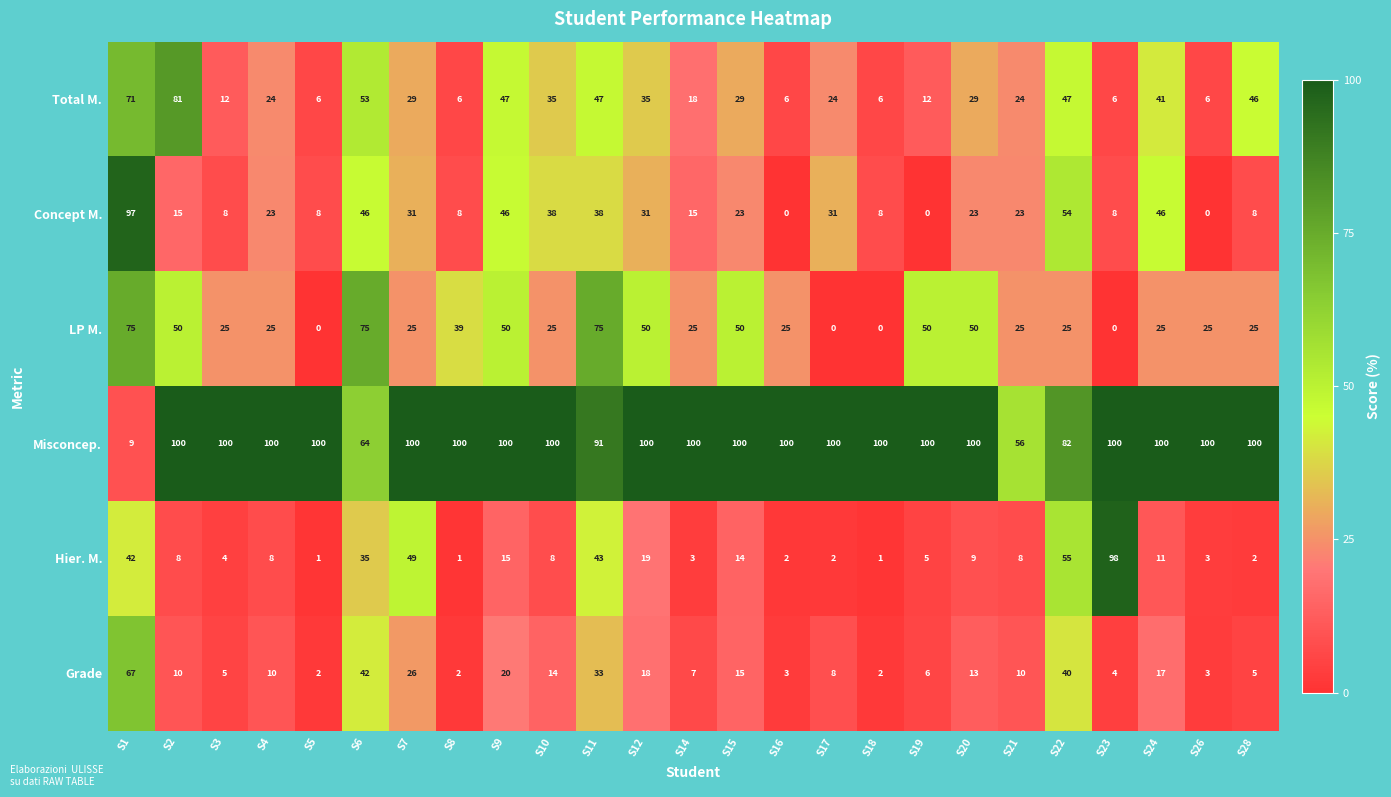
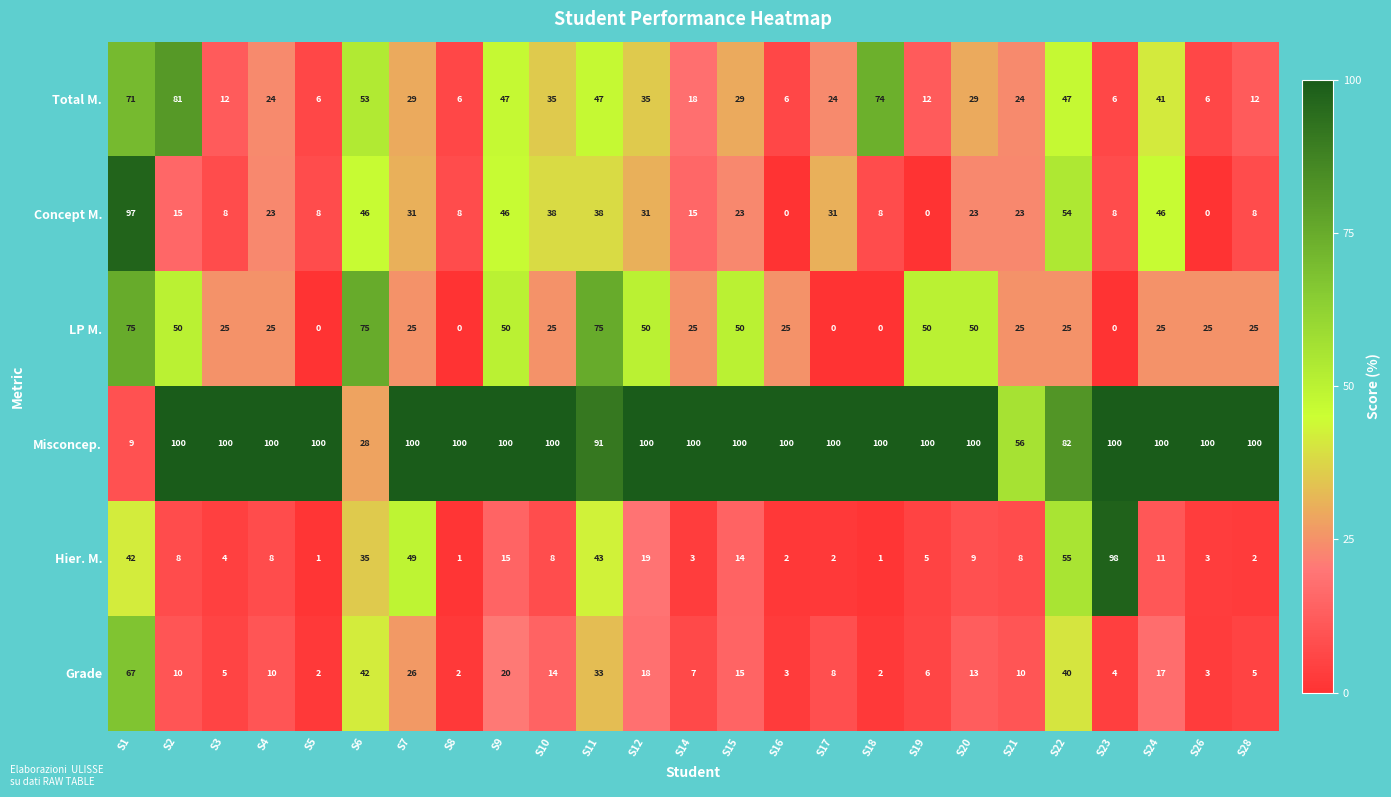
  {
    "Total M.": {
      "S1": 71,
      "S2": 81,
      "S3": 12,
      "S4": 24,
      "S5": 6,
      "S6": 53,
      "S7": 29,
      "S8": 6,
      "S9": 47,
      "S10": 35,
      "S11": 47,
      "S12": 35,
      "S14": 18,
      "S15": 29,
      "S16": 6,
      "S17": 24,
-     "S18": 6,
+     "S18": 74,
      "S19": 12,
      "S20": 29,
      "S21": 24,
      "S22": 47,
      "S23": 6,
      "S24": 41,
      "S26": 6,
-     "S28": 46
+     "S28": 12
    },
    "Concept M.": {
      "S1": 97,
      "S2": 15,
      "S3": 8,
      "S4": 23,
      "S5": 8,
      "S6": 46,
      "S7": 31,
      "S8": 8,
      "S9": 46,
      "S10": 38,
      "S11": 38,
      "S12": 31,
      "S14": 15,
      "S15": 23,
      "S16": 0,
      "S17": 31,
      "S18": 8,
      "S19": 0,
      "S20": 23,
      "S21": 23,
      "S22": 54,
      "S23": 8,
      "S24": 46,
      "S26": 0,
      "S28": 8
    },
    "LP M.": {
      "S1": 75,
      "S2": 50,
      "S3": 25,
      "S4": 25,
      "S5": 0,
      "S6": 75,
      "S7": 25,
-     "S8": 39,
+     "S8": 0,
      "S9": 50,
      "S10": 25,
      "S11": 75,
      "S12": 50,
      "S14": 25,
      "S15": 50,
      "S16": 25,
      "S17": 0,
      "S18": 0,
      "S19": 50,
      "S20": 50,
      "S21": 25,
      "S22": 25,
      "S23": 0,
      "S24": 25,
      "S26": 25,
      "S28": 25
    },
    "Misconcep.": {
      "S1": 9,
      "S2": 100,
      "S3": 100,
      "S4": 100,
      "S5": 100,
-     "S6": 64,
+     "S6": 28,
      "S7": 100,
      "S8": 100,
      "S9": 100,
      "S10": 100,
      "S11": 91,
      "S12": 100,
      "S14": 100,
      "S15": 100,
      "S16": 100,
      "S17": 100,
      "S18": 100,
      "S19": 100,
      "S20": 100,
      "S21": 56,
      "S22": 82,
      "S23": 100,
      "S24": 100,
      "S26": 100,
      "S28": 100
    },
    "Hier. M.": {
      "S1": 42,
      "S2": 8,
      "S3": 4,
      "S4": 8,
      "S5": 1,
      "S6": 35,
      "S7": 49,
      "S8": 1,
      "S9": 15,
      "S10": 8,
      "S11": 43,
      "S12": 19,
      "S14": 3,
      "S15": 14,
      "S16": 2,
      "S17": 2,
      "S18": 1,
      "S19": 5,
      "S20": 9,
      "S21": 8,
      "S22": 55,
      "S23": 98,
      "S24": 11,
      "S26": 3,
      "S28": 2
    },
    "Grade": {
      "S1": 67,
      "S2": 10,
      "S3": 5,
      "S4": 10,
      "S5": 2,
      "S6": 42,
      "S7": 26,
      "S8": 2,
      "S9": 20,
      "S10": 14,
      "S11": 33,
      "S12": 18,
      "S14": 7,
      "S15": 15,
      "S16": 3,
      "S17": 8,
      "S18": 2,
      "S19": 6,
      "S20": 13,
      "S21": 10,
      "S22": 40,
      "S23": 4,
      "S24": 17,
      "S26": 3,
      "S28": 5
    }
  }
